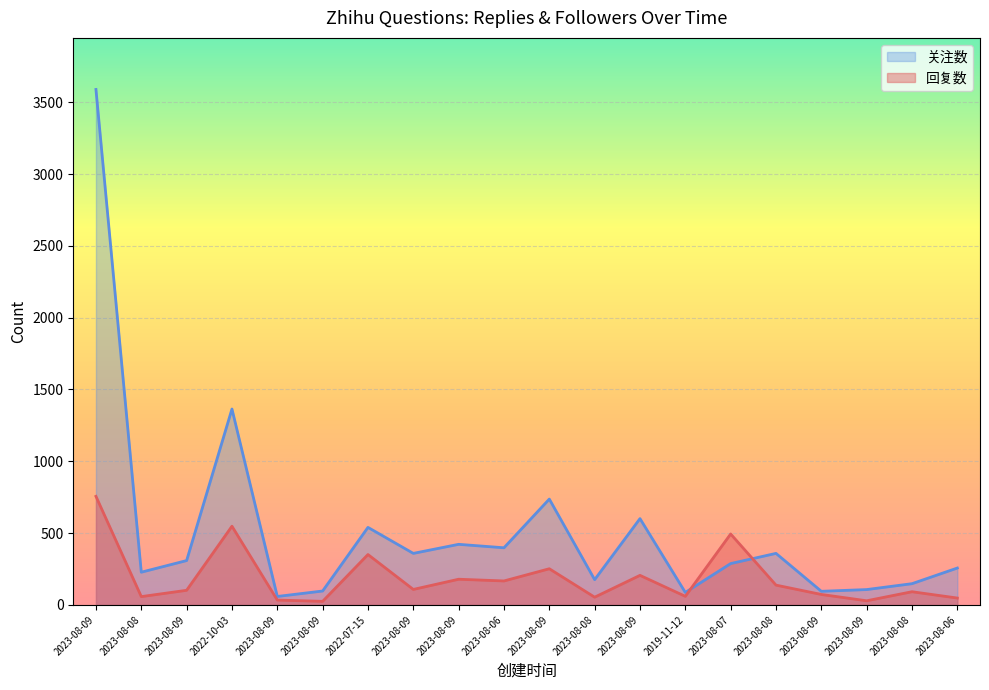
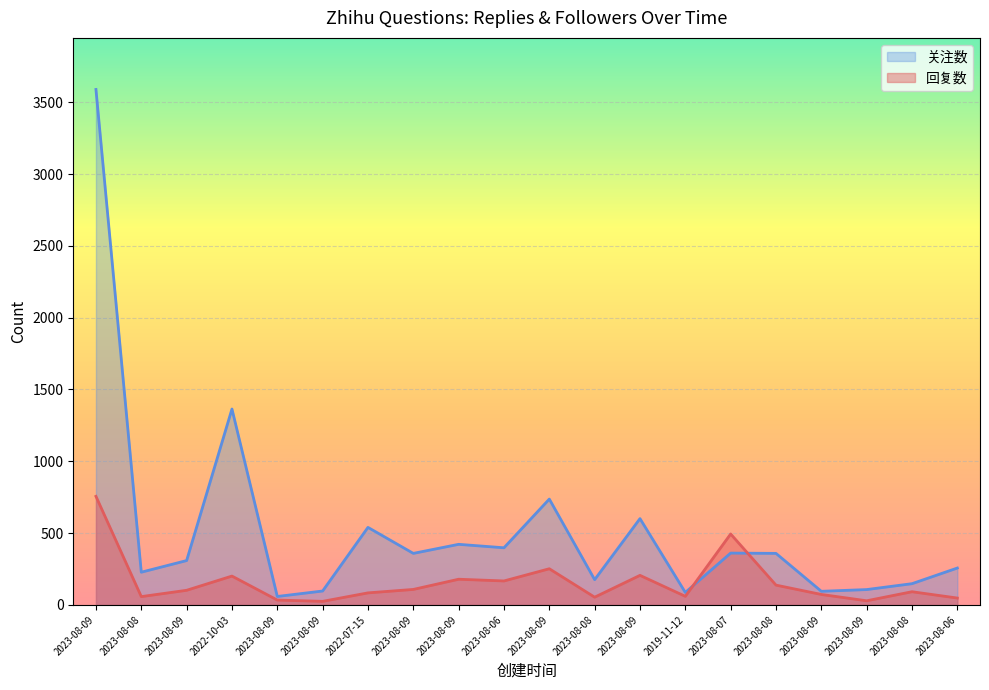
  {
    "关注数": {
      "2022-10-03": 1360,
      "2022-07-15": 540,
      "2019-11-12": 90,
-     "2023-08-07": 290
+     "2023-08-07": 360
    },
    "回复数": {
-     "2022-10-03": 550,
-     "2022-07-15": 350,
+     "2022-10-03": 200,
+     "2022-07-15": 80,
      "2019-11-12": 60,
      "2023-08-07": 490
    }
  }
